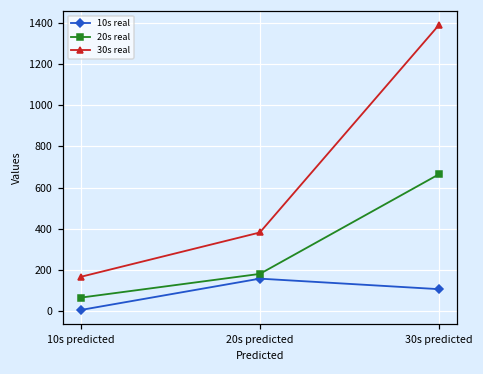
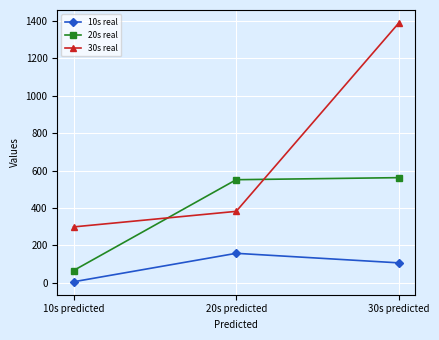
  {
    "10s real": {
      "10s predicted": 10,
      "20s predicted": 160,
      "30s predicted": 110
    },
    "20s real": {
      "10s predicted": 70,
-     "20s predicted": 180,
-     "30s predicted": 660
+     "20s predicted": 550,
+     "30s predicted": 560
    },
    "30s real": {
-     "10s predicted": 170,
+     "10s predicted": 300,
      "20s predicted": 380,
      "30s predicted": 1390
    }
  }
